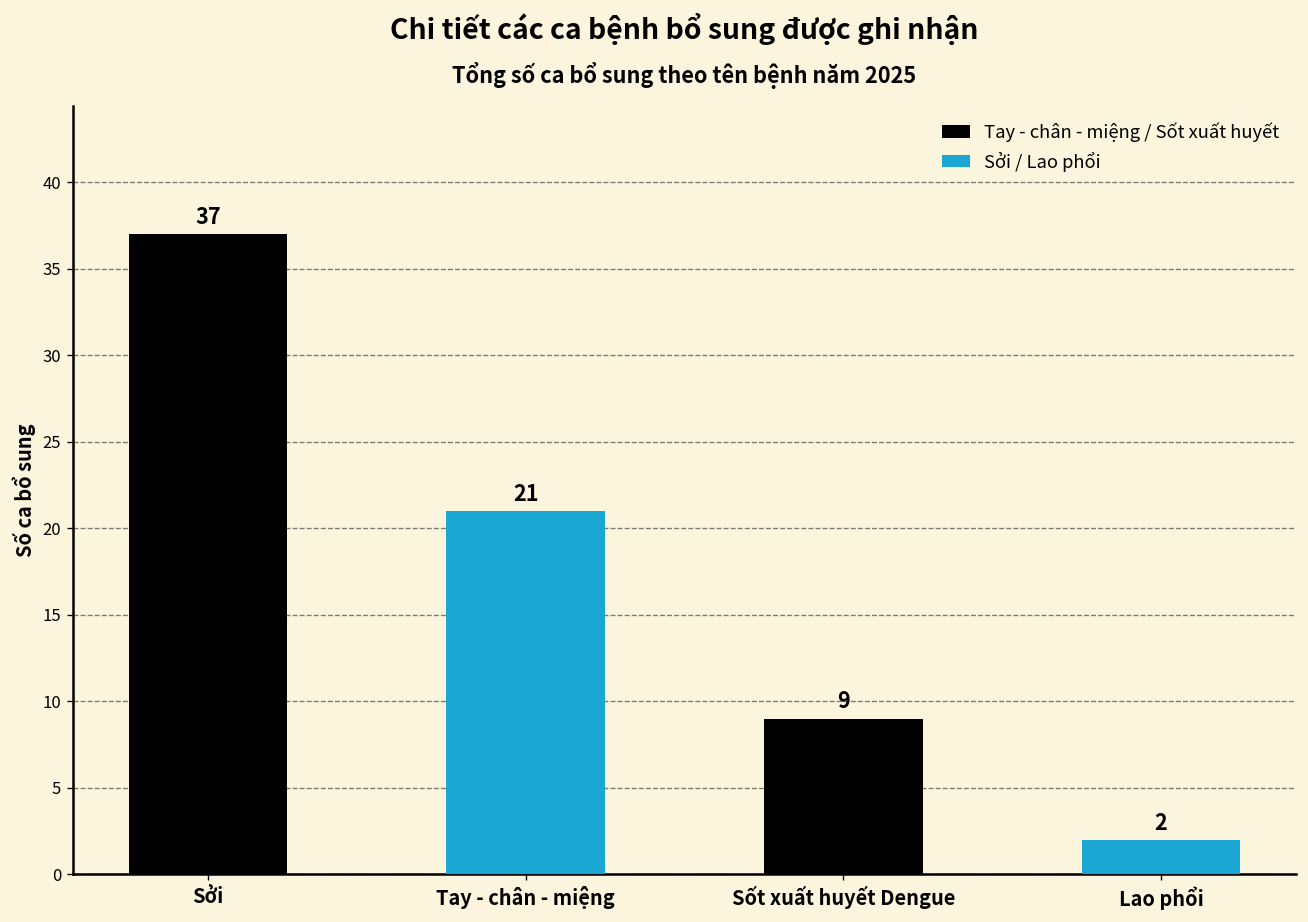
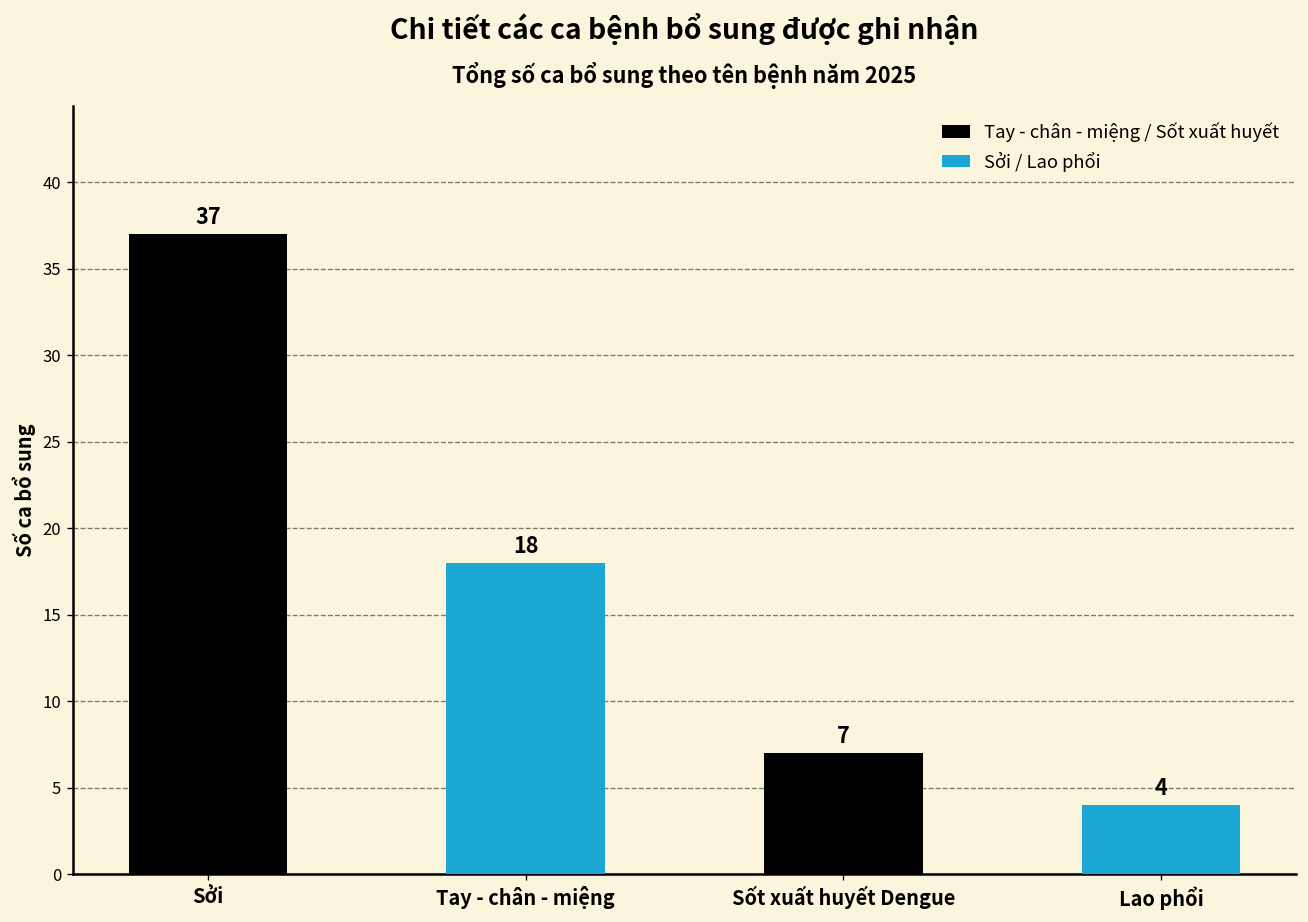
  {
    "Sởi": 37,
-   "Tay - chân - miệng": 21,
-   "Sốt xuất huyết Dengue": 9,
-   "Lao phổi": 2
+   "Tay - chân - miệng": 18,
+   "Sốt xuất huyết Dengue": 7,
+   "Lao phổi": 4
  }
